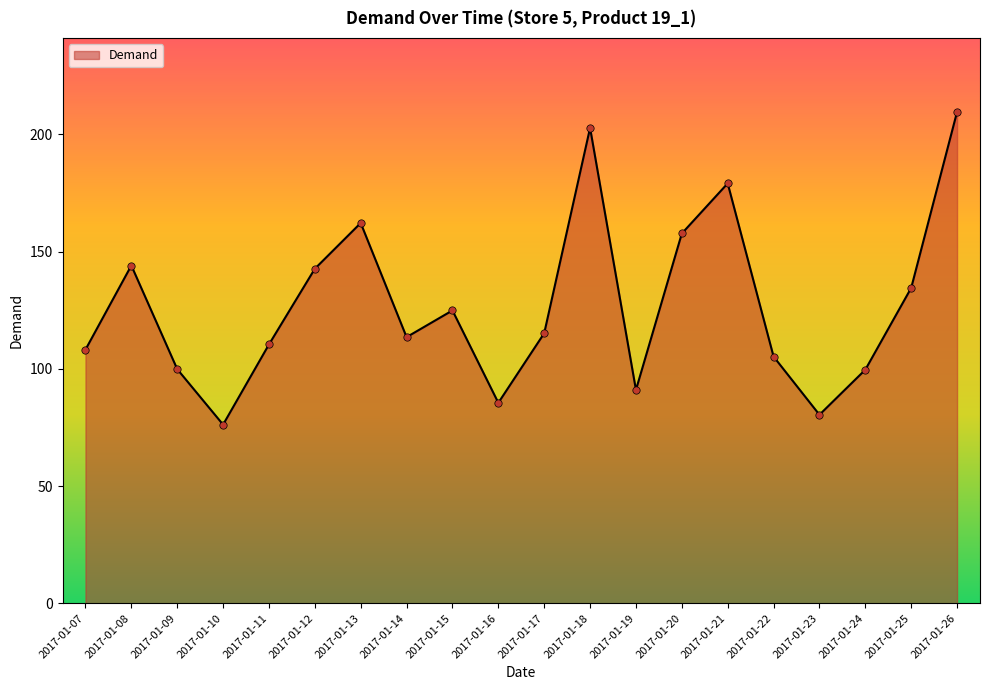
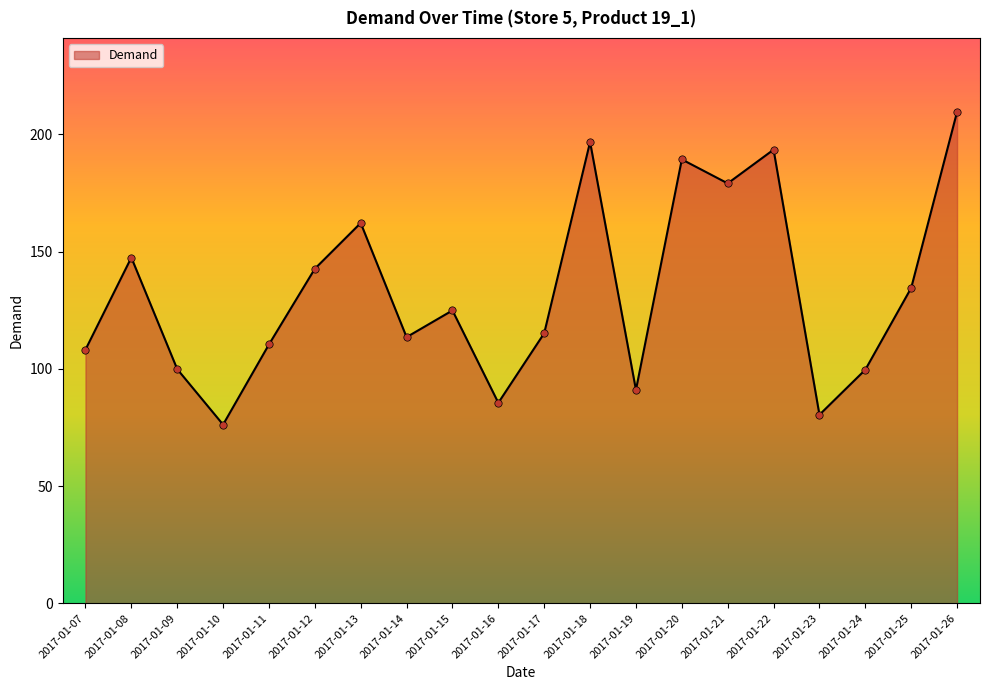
  {
    "2017-01-07": 108,
-   "2017-01-08": 144,
+   "2017-01-08": 147,
    "2017-01-09": 100,
    "2017-01-10": 76,
    "2017-01-11": 110,
    "2017-01-12": 143,
    "2017-01-13": 162,
    "2017-01-14": 113,
    "2017-01-15": 125,
    "2017-01-16": 85,
    "2017-01-17": 115,
-   "2017-01-18": 203,
+   "2017-01-18": 197,
    "2017-01-19": 91,
-   "2017-01-20": 158,
+   "2017-01-20": 189,
    "2017-01-21": 179,
-   "2017-01-22": 105,
+   "2017-01-22": 193,
    "2017-01-23": 80,
    "2017-01-24": 100,
    "2017-01-25": 134,
    "2017-01-26": 210
  }
